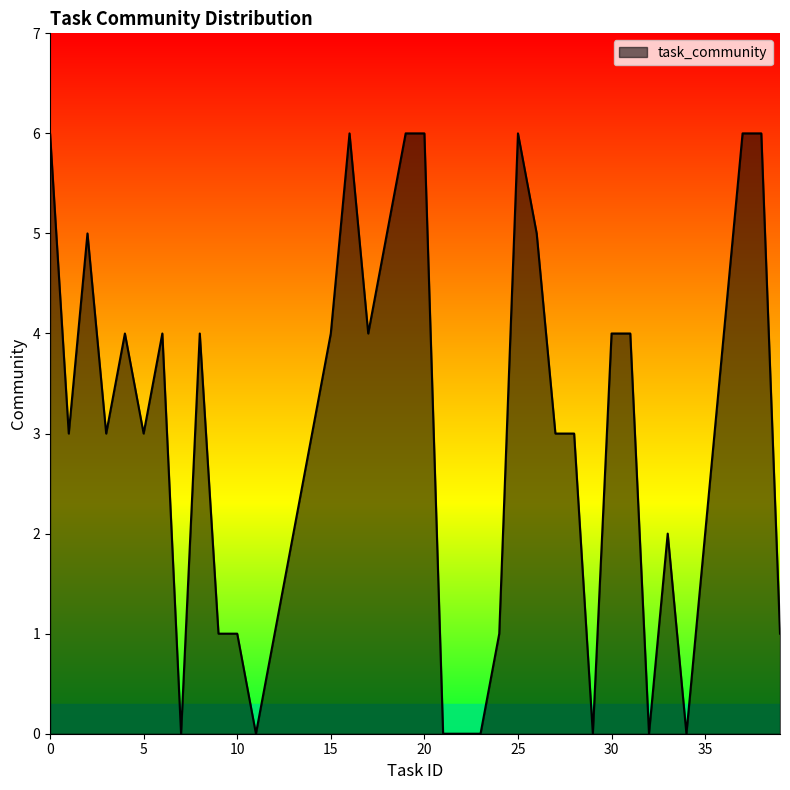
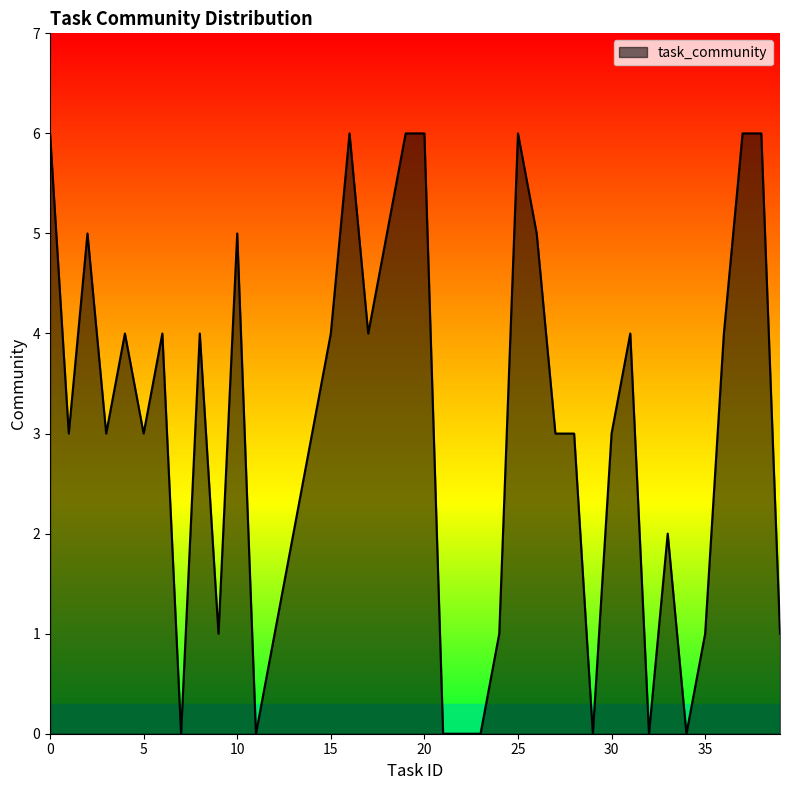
  {
    "0": 6,
    "5": 3,
-   "10": 1,
+   "10": 5,
    "15": 4,
    "20": 6,
    "25": 6,
-   "30": 4,
-   "35": 2
+   "30": 3,
+   "35": 1
  }
